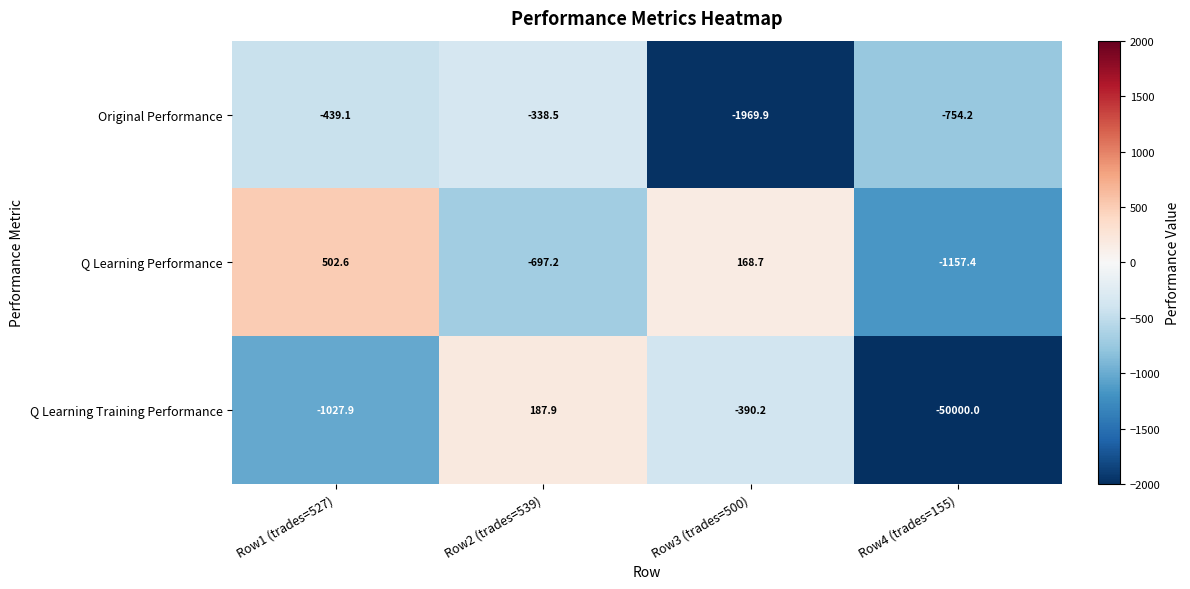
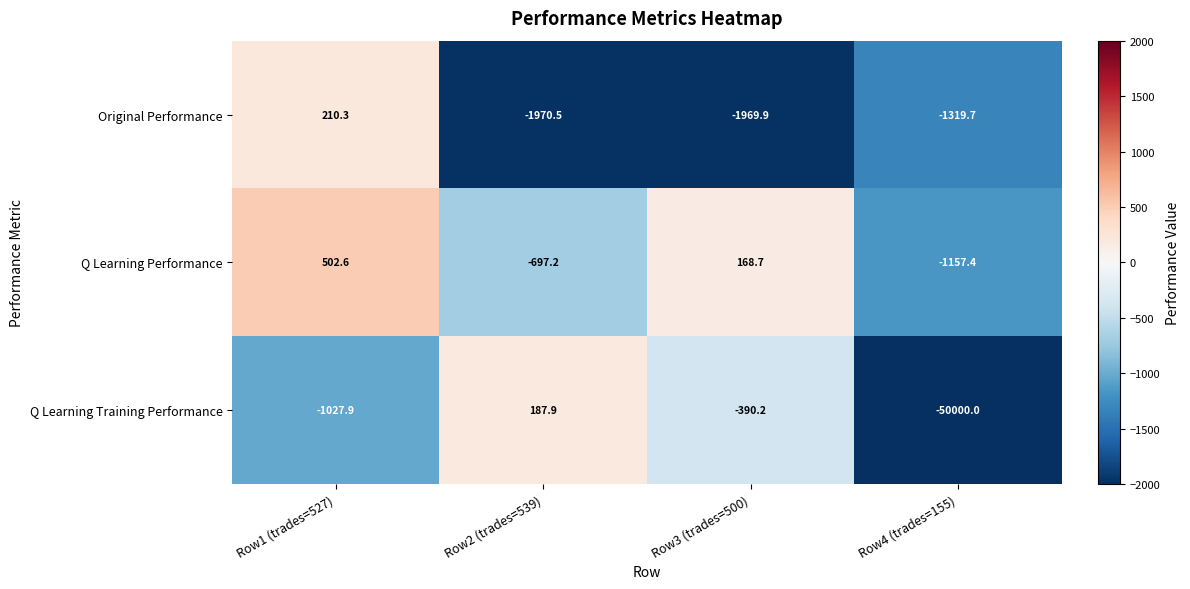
  {
    "Original Performance": {
-     "Row1 (trades=527)": -439.1,
-     "Row2 (trades=539)": -338.5,
+     "Row1 (trades=527)": 210.3,
+     "Row2 (trades=539)": -1970.5,
      "Row3 (trades=500)": -1969.9,
-     "Row4 (trades=155)": -754.2
+     "Row4 (trades=155)": -1319.7
    },
    "Q Learning Performance": {
      "Row1 (trades=527)": 502.6,
      "Row2 (trades=539)": -697.2,
      "Row3 (trades=500)": 168.7,
      "Row4 (trades=155)": -1157.4
    },
    "Q Learning Training Performance": {
      "Row1 (trades=527)": -1027.9,
      "Row2 (trades=539)": 187.9,
      "Row3 (trades=500)": -390.2,
      "Row4 (trades=155)": -50000.0
    }
  }
